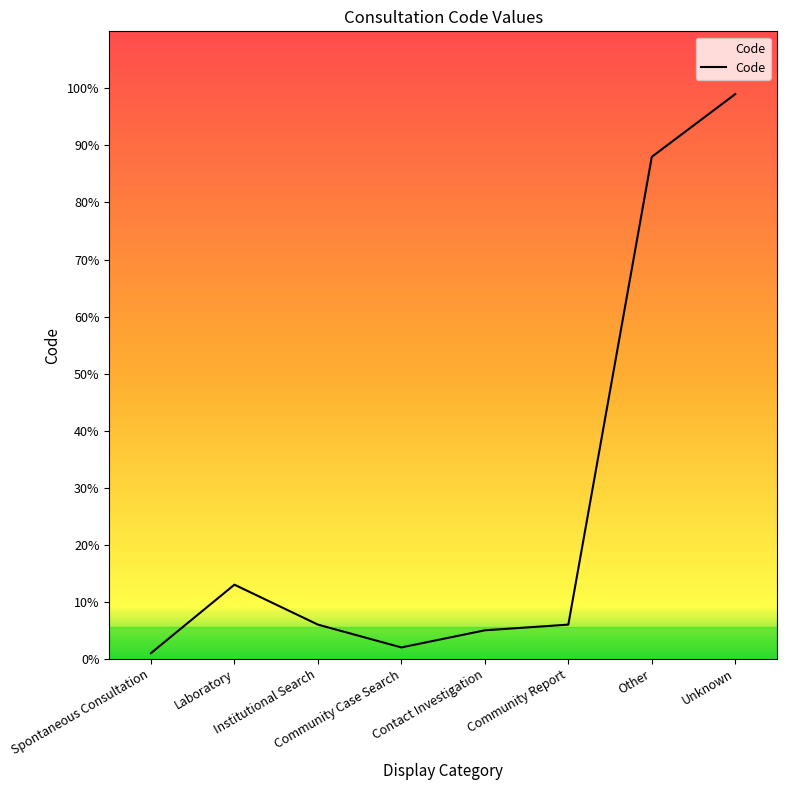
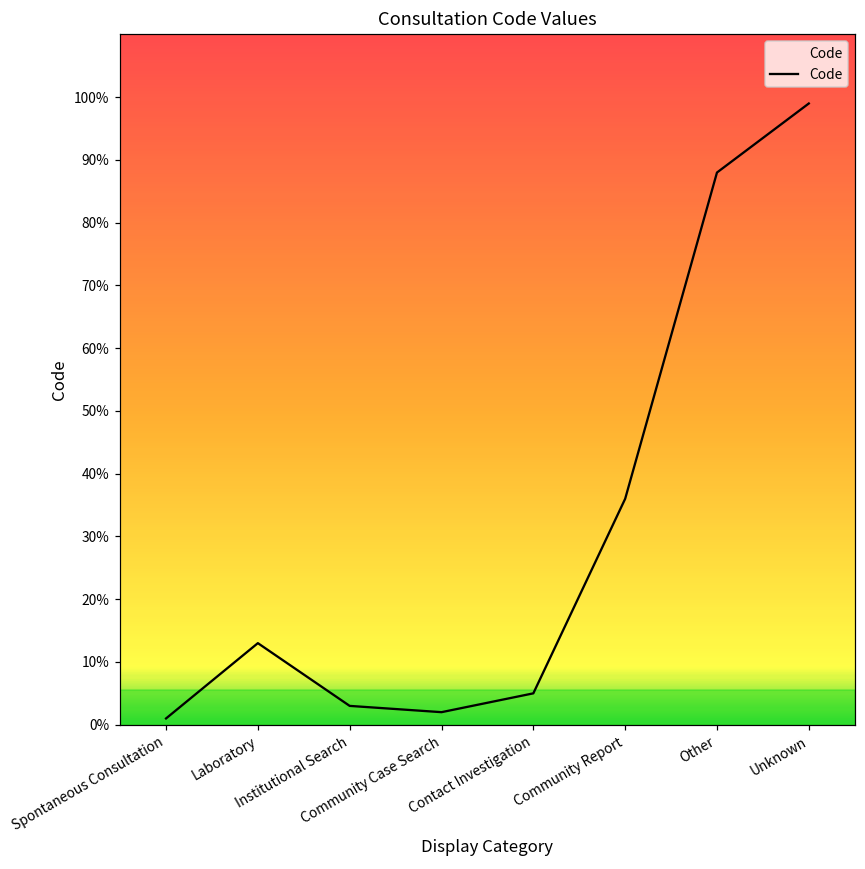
  {
    "Spontaneous Consultation": "1%",
    "Laboratory": "13%",
-   "Institutional Search": "6%",
+   "Institutional Search": "3%",
    "Community Case Search": "2%",
    "Contact Investigation": "5%",
-   "Community Report": "6%",
+   "Community Report": "36%",
    "Other": "88%",
    "Unknown": "99%"
  }
